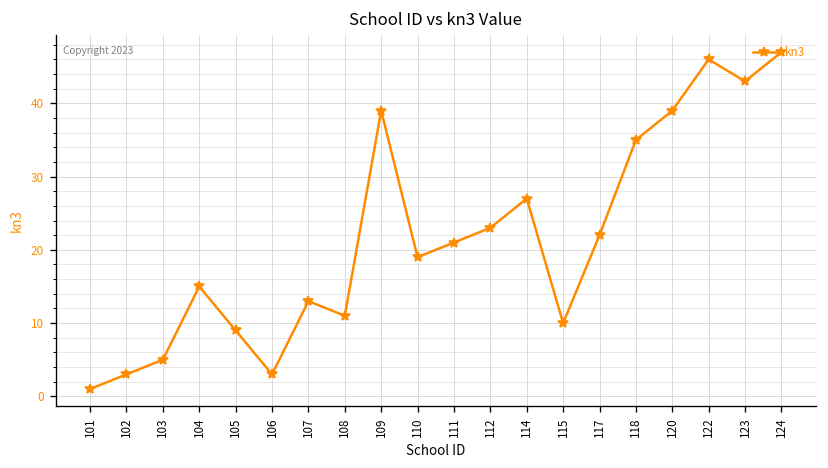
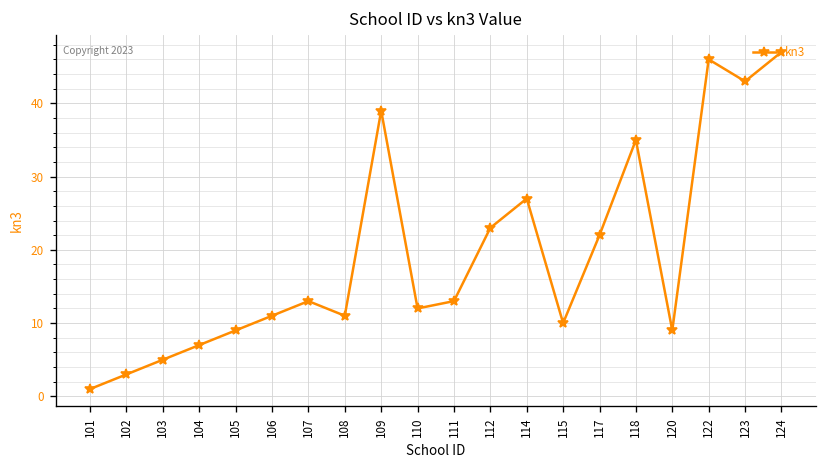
  {
    "101": 1,
    "102": 3,
    "103": 5,
-   "104": 15,
+   "104": 7,
    "105": 9,
-   "106": 3,
+   "106": 11,
    "107": 13,
    "108": 11,
    "109": 39,
-   "110": 19,
-   "111": 21,
+   "110": 12,
+   "111": 13,
    "112": 23,
    "114": 27,
    "115": 10,
    "117": 22,
    "118": 35,
-   "120": 39,
+   "120": 9,
    "122": 46,
    "123": 43,
    "124": 47
  }
